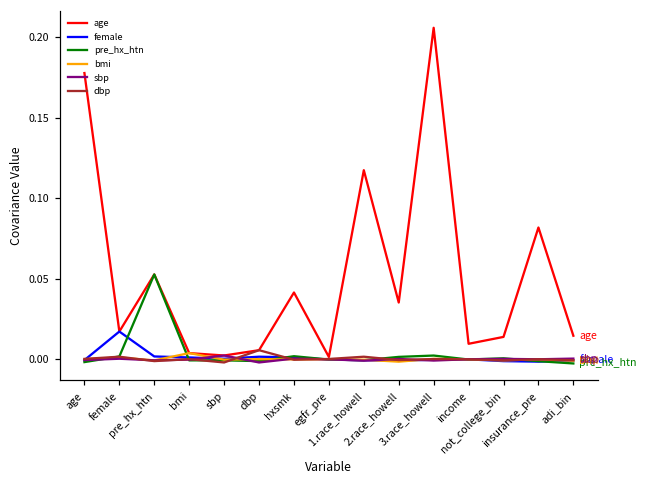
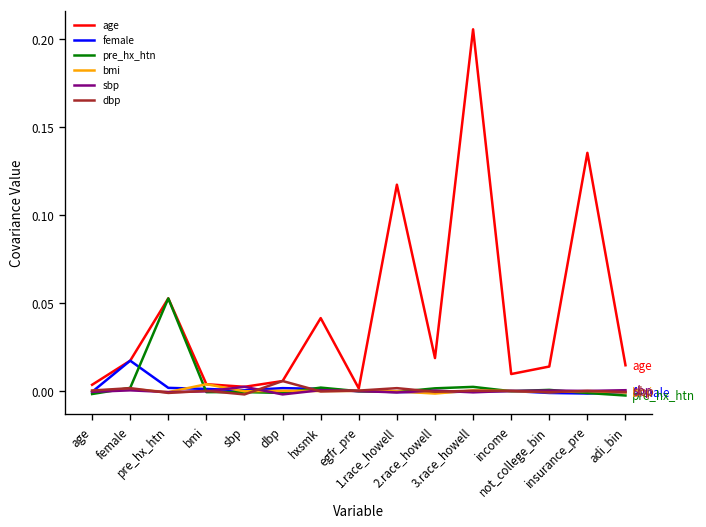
  {
    "age": {
-     "age": 0.178,
+     "age": 0.003,
      "hxsmk": 0.041,
      "1.race_howell": 0.117,
-     "2.race_howell": 0.035,
+     "2.race_howell": 0.019,
      "3.race_howell": 0.206,
      "income": 0.010,
      "not_college_bin": 0.014,
-     "insurance_pre": 0.082,
+     "insurance_pre": 0.135,
      "adi_bin": 0.015
    },
    "female": {
      "pre_hx_htn": 0.002
    },
    "pre_hx_htn": {
      "3.race_howell": 0.002
    },
    "dbp": {
      "1.race_howell": 0.002
    }
  }
